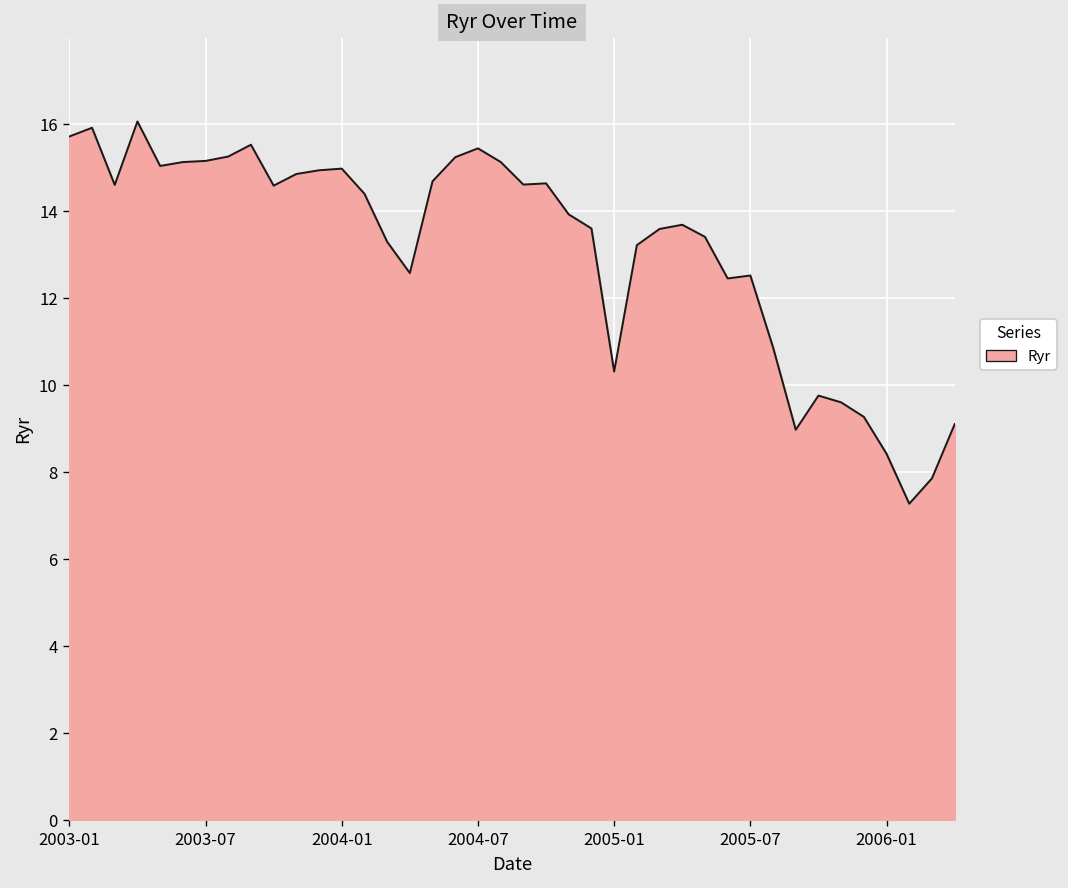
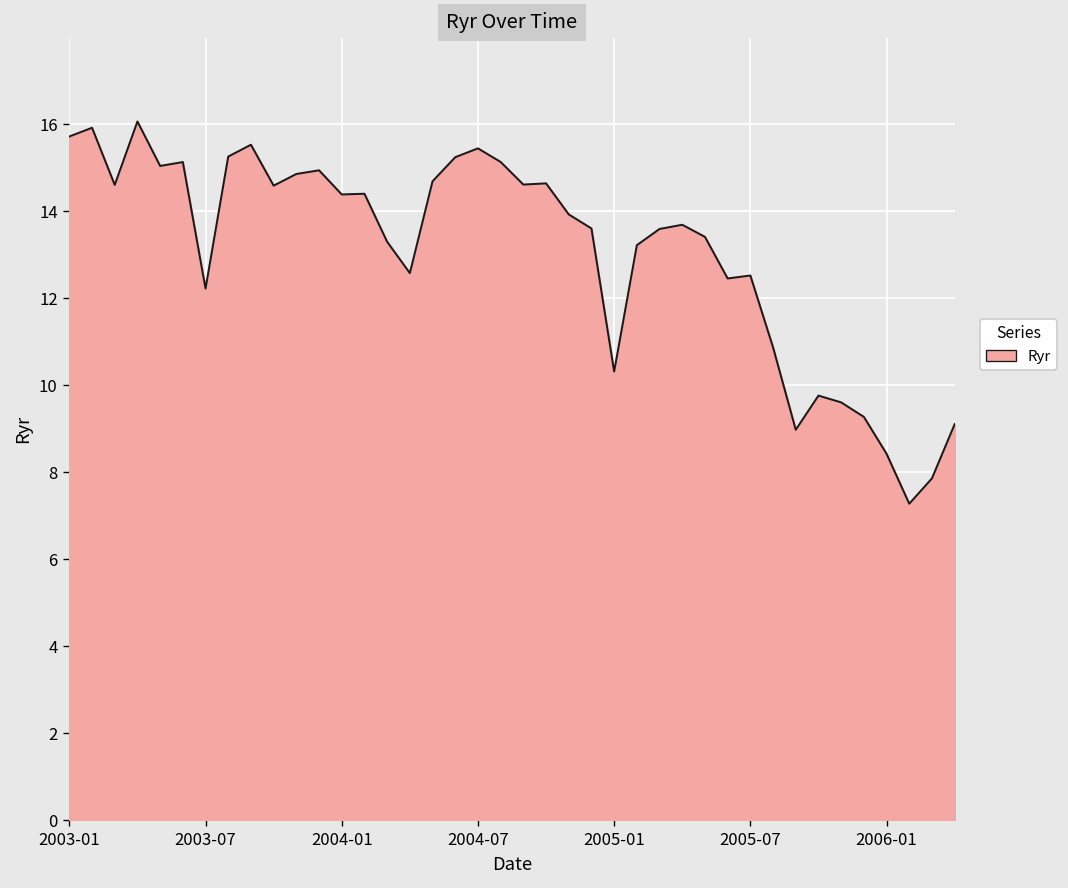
  {
    "2003-01": 15.7,
-   "2003-07": 15.2,
-   "2004-01": 15.0,
+   "2003-07": 12.2,
+   "2004-01": 14.4,
    "2004-07": 15.4,
    "2005-01": 10.3,
    "2005-07": 12.5,
    "2006-01": 8.4
  }
